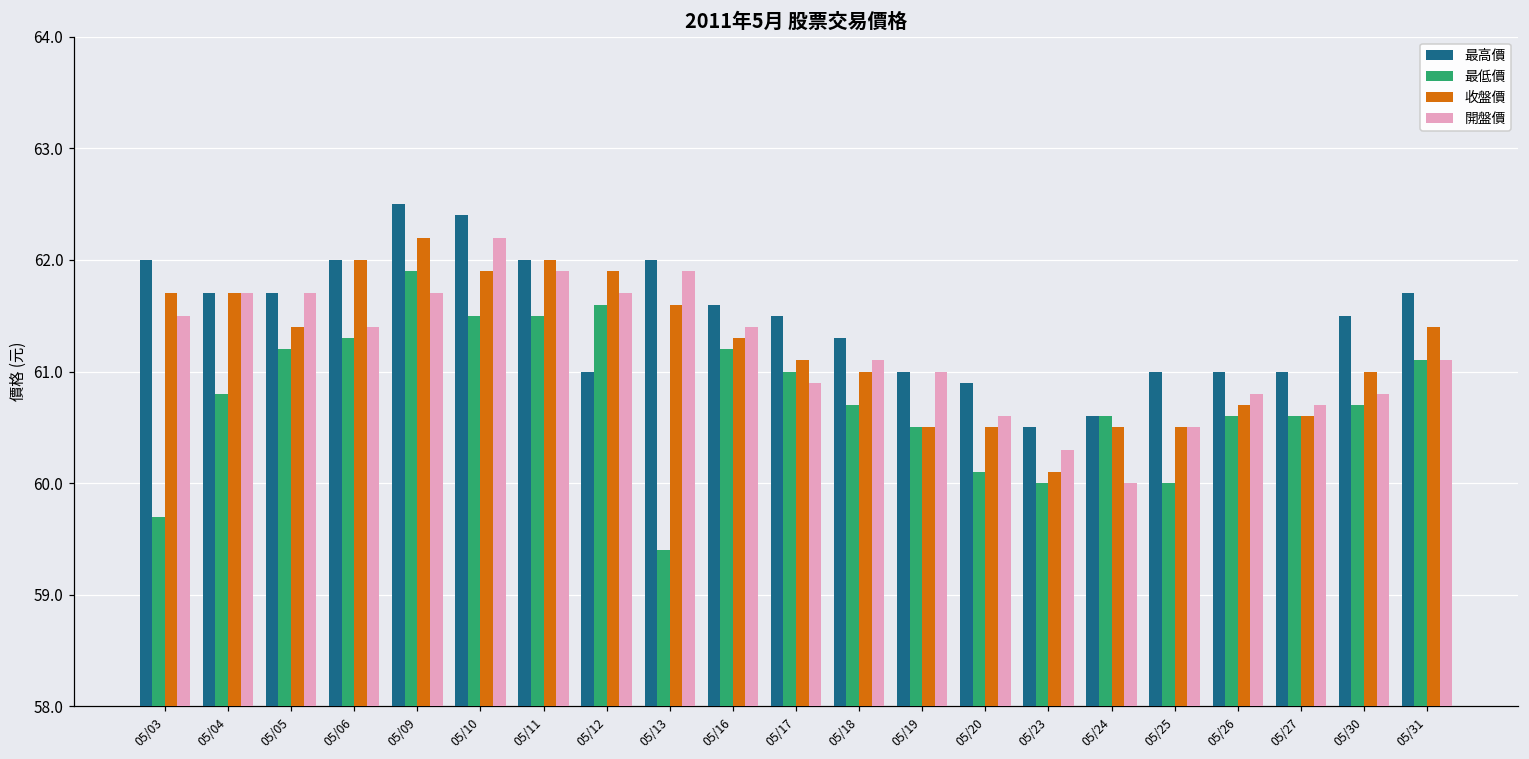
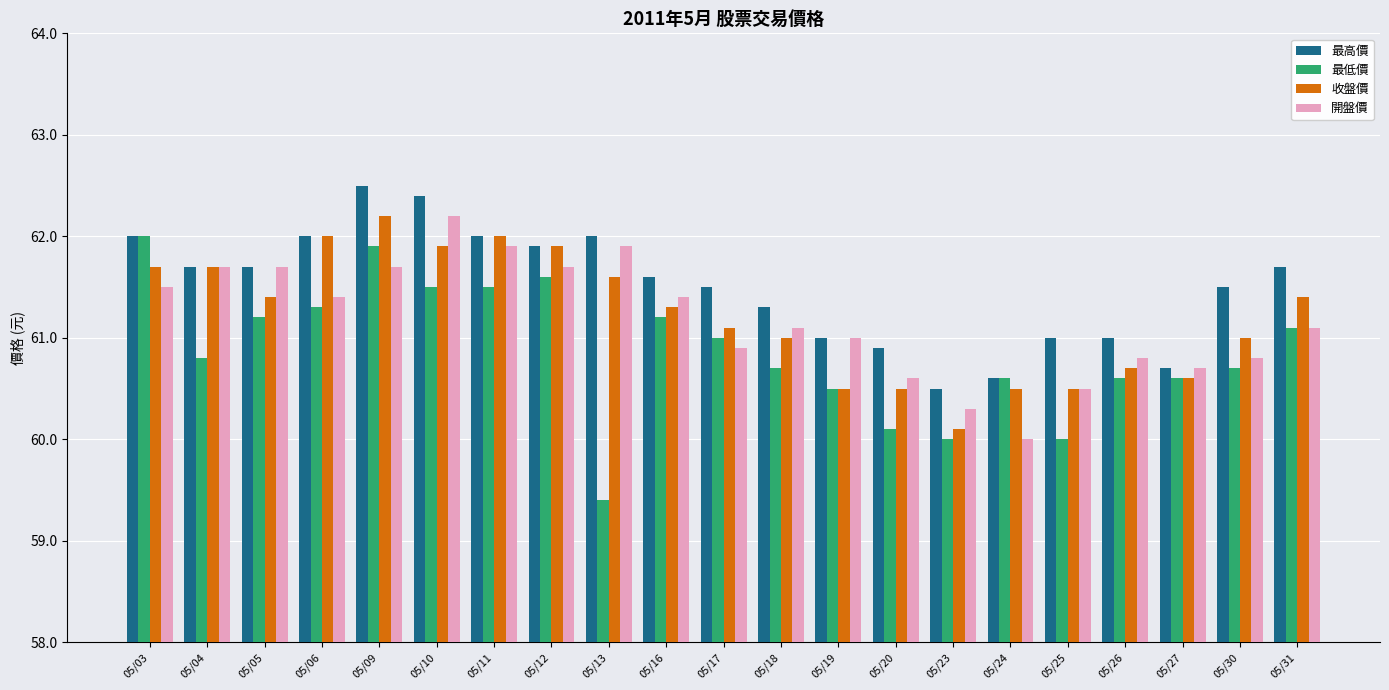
  {
    "最高價": {
      "05/03": 62.0,
      "05/04": 61.7,
      "05/05": 61.7,
      "05/06": 62.0,
      "05/09": 62.5,
      "05/10": 62.4,
      "05/11": 62.0,
-     "05/12": 61.0,
+     "05/12": 61.9,
      "05/13": 62.0,
      "05/16": 61.6,
      "05/17": 61.5,
      "05/18": 61.3,
      "05/19": 61.0,
      "05/20": 60.9,
      "05/23": 60.5,
      "05/24": 60.6,
      "05/25": 61.0,
      "05/26": 61.0,
-     "05/27": 61.0,
+     "05/27": 60.7,
      "05/30": 61.5,
      "05/31": 61.7
    },
    "最低價": {
-     "05/03": 59.7,
+     "05/03": 62.0,
      "05/04": 60.8,
      "05/05": 61.2,
      "05/06": 61.3,
      "05/09": 61.9,
      "05/10": 61.5,
      "05/11": 61.5,
      "05/12": 61.6,
      "05/13": 59.4,
      "05/16": 61.2,
      "05/17": 61.0,
      "05/18": 60.7,
      "05/19": 60.5,
      "05/20": 60.1,
      "05/23": 60.0,
      "05/24": 60.6,
      "05/25": 60.0,
      "05/26": 60.6,
      "05/27": 60.6,
      "05/30": 60.7,
      "05/31": 61.1
    },
    "收盤價": {
      "05/03": 61.7,
      "05/04": 61.7,
      "05/05": 61.4,
      "05/06": 62.0,
      "05/09": 62.2,
      "05/10": 61.9,
      "05/11": 62.0,
      "05/12": 61.9,
      "05/13": 61.6,
      "05/16": 61.3,
      "05/17": 61.1,
      "05/18": 61.0,
      "05/19": 60.5,
      "05/20": 60.5,
      "05/23": 60.1,
      "05/24": 60.5,
      "05/25": 60.5,
      "05/26": 60.7,
      "05/27": 60.6,
      "05/30": 61.0,
      "05/31": 61.4
    },
    "開盤價": {
      "05/03": 61.5,
      "05/04": 61.7,
      "05/05": 61.7,
      "05/06": 61.4,
      "05/09": 61.7,
      "05/10": 62.2,
      "05/11": 61.9,
      "05/12": 61.7,
      "05/13": 61.9,
      "05/16": 61.4,
      "05/17": 60.9,
      "05/18": 61.1,
      "05/19": 61.0,
      "05/20": 60.6,
      "05/23": 60.3,
      "05/24": 60.0,
      "05/25": 60.5,
      "05/26": 60.8,
      "05/27": 60.7,
      "05/30": 60.8,
      "05/31": 61.1
    }
  }
